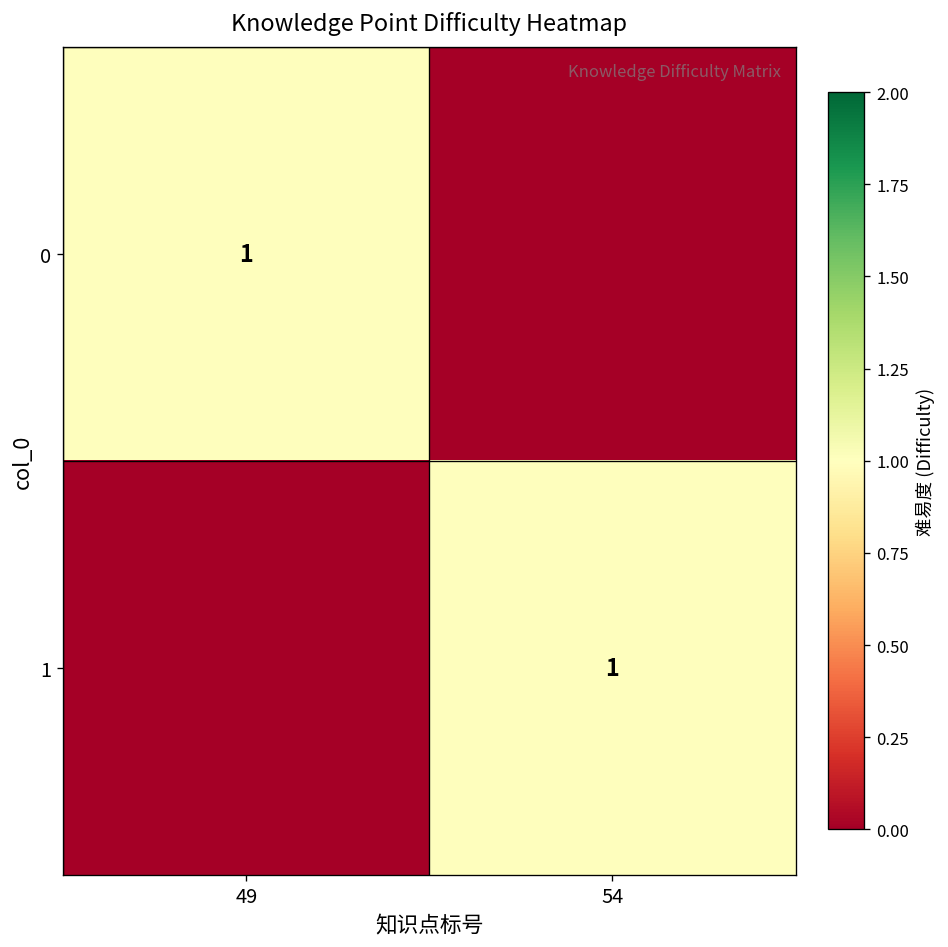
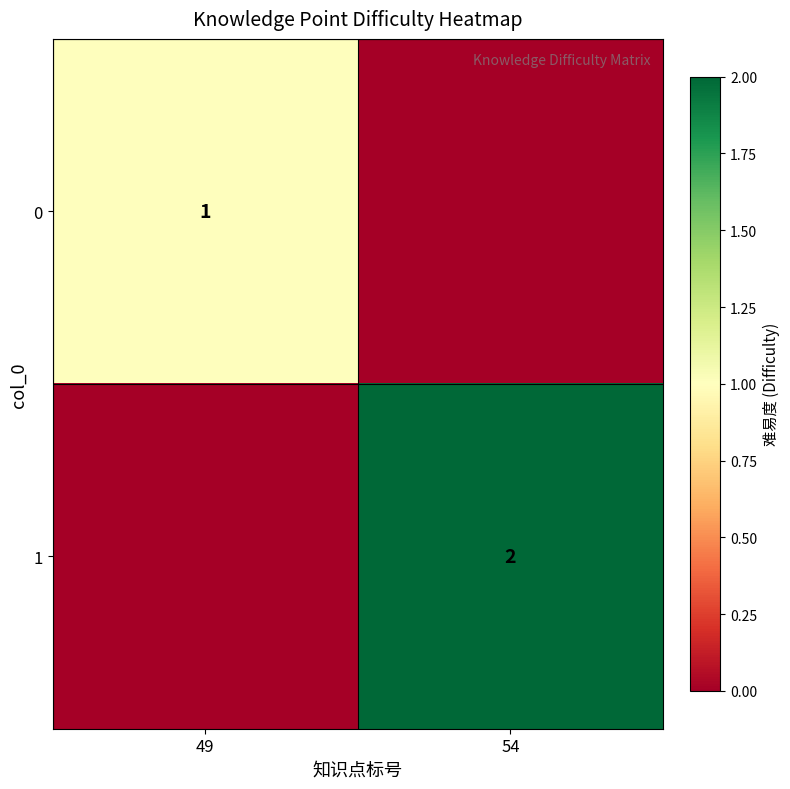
  {
    "0": {
      "49": 1
    },
    "1": {
-     "54": 1
+     "54": 2
    }
  }
